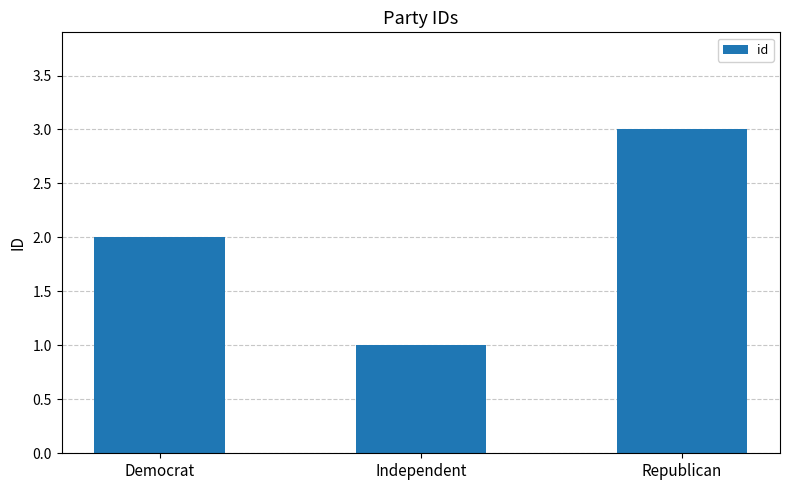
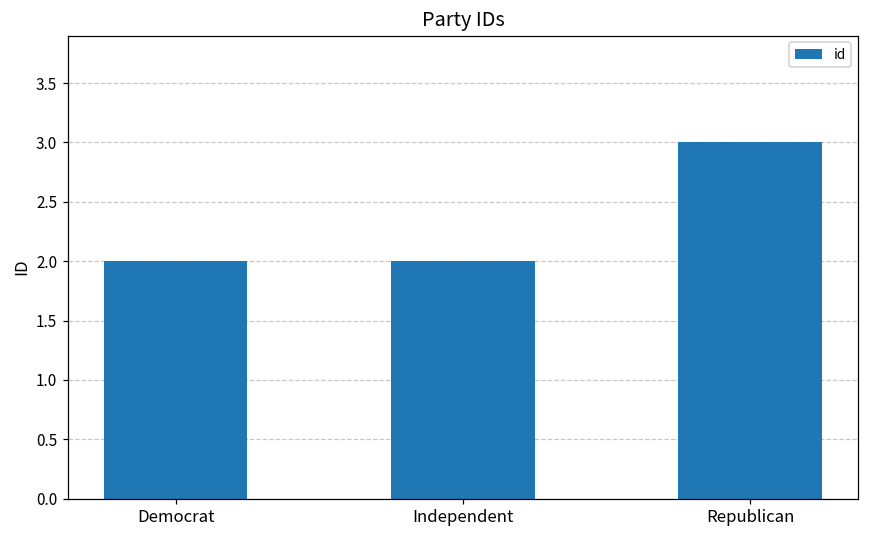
  {
    "Democrat": 2,
-   "Independent": 1,
+   "Independent": 2,
    "Republican": 3
  }
